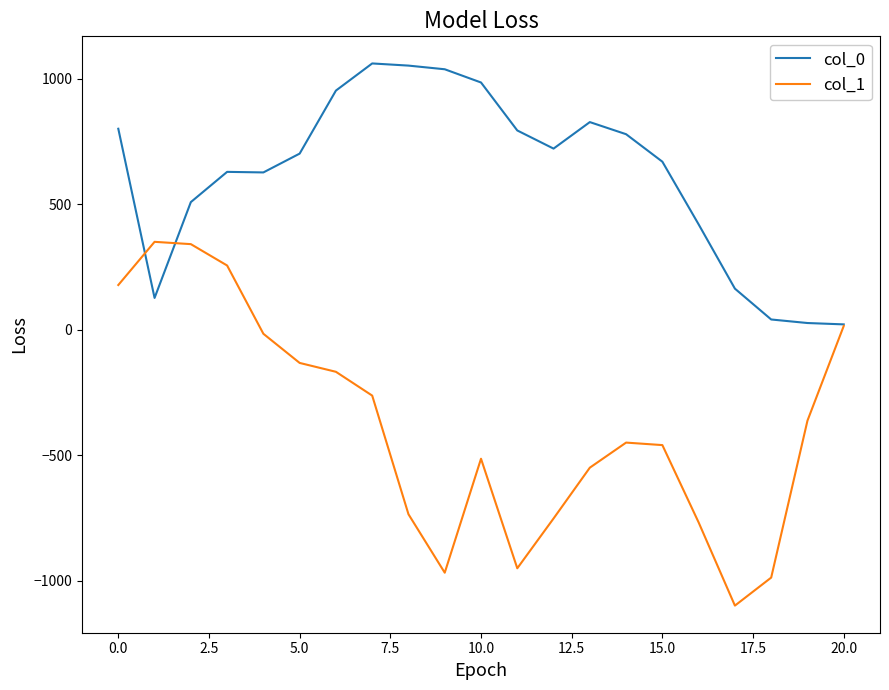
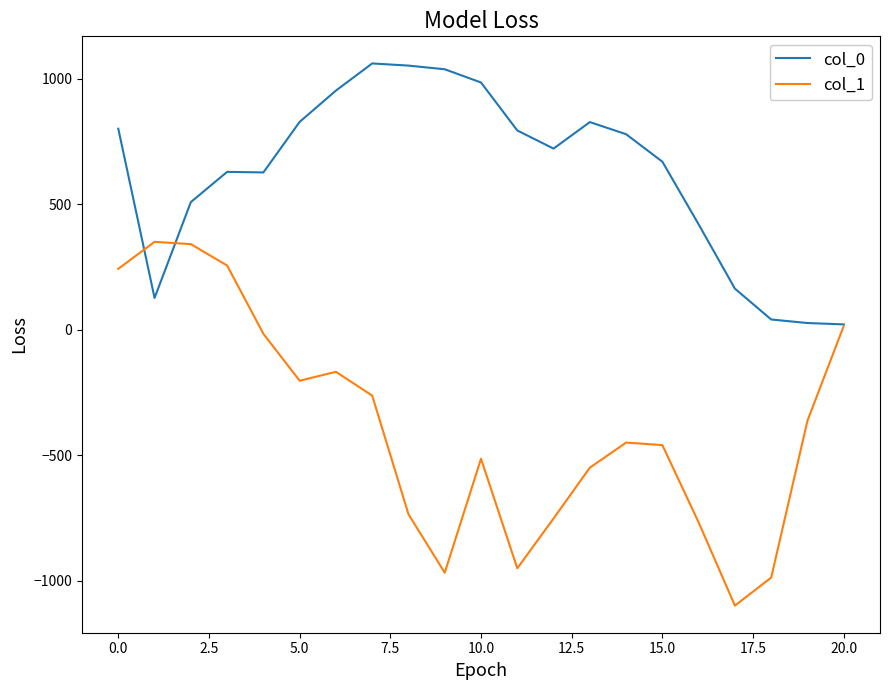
  {
    "col_0": {
      "0.0": 800,
-     "5.0": 700,
+     "5.0": 830,
      "10.0": 990,
      "15.0": 670
    },
    "col_1": {
-     "0.0": 180,
-     "5.0": -130,
+     "0.0": 240,
+     "5.0": -200,
      "10.0": -510,
      "15.0": -460
    }
  }
